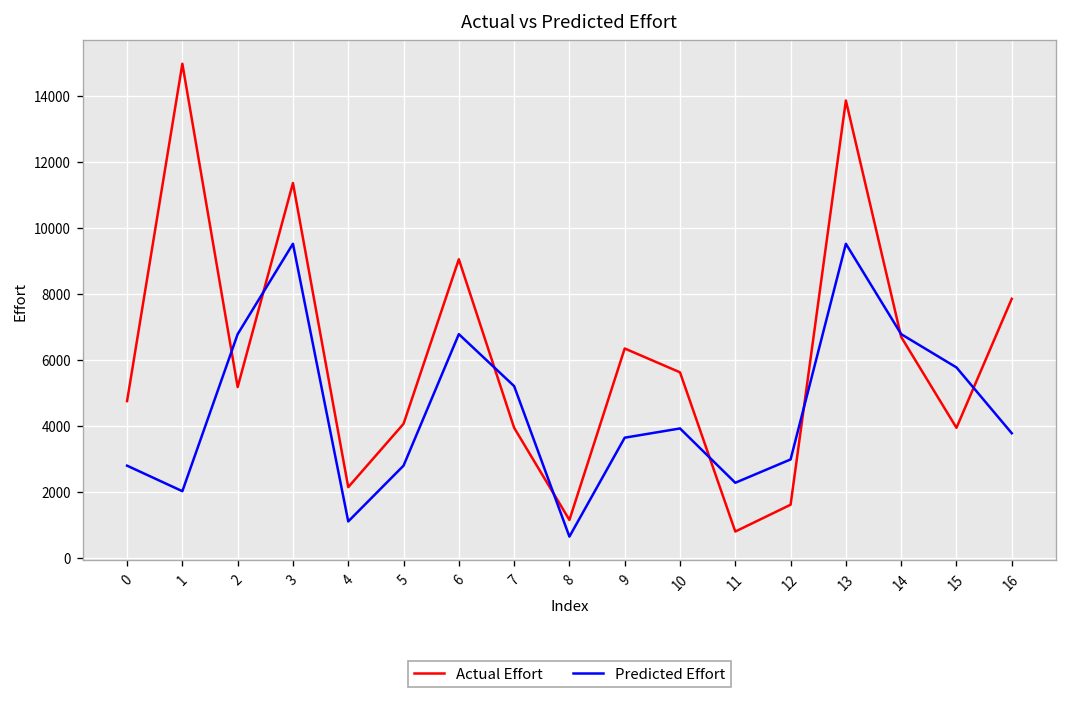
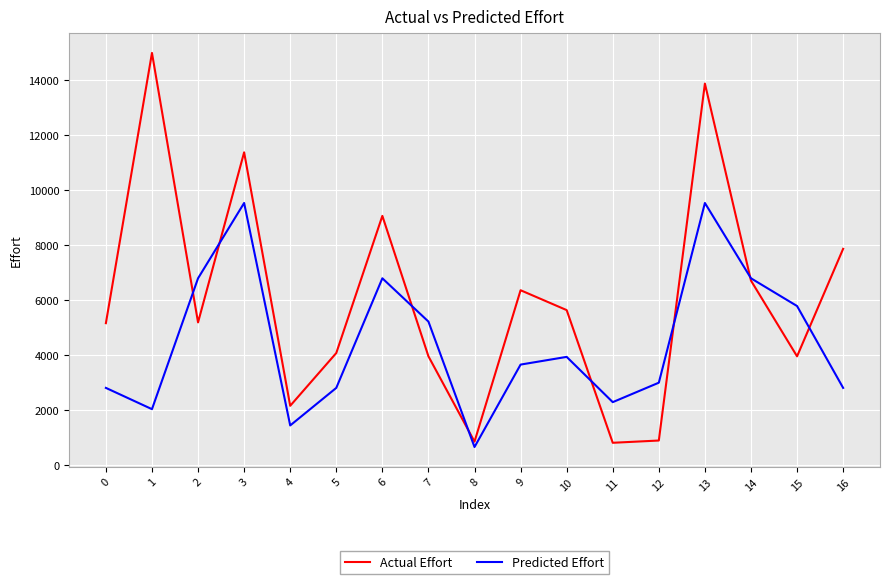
  {
    "Actual Effort": {
-     "0": 4800,
+     "0": 5200,
      "1": 15000,
      "2": 5200,
      "3": 11400,
      "4": 2100,
      "5": 4100,
      "6": 9100,
      "7": 3900,
-     "8": 1200,
+     "8": 800,
      "9": 6300,
      "10": 5600,
      "11": 800,
-     "12": 1600,
+     "12": 900,
      "13": 13900,
      "15": 3900,
      "16": 7900
    },
    "Predicted Effort": {
      "0": 2800,
      "1": 2000,
      "2": 6800,
      "3": 9500,
-     "4": 1100,
+     "4": 1400,
      "5": 2800,
      "6": 6800,
      "7": 5200,
      "8": 700,
      "9": 3600,
      "10": 3900,
      "11": 2300,
      "12": 3000,
      "13": 9500,
      "15": 5800,
-     "16": 3800
+     "16": 2800
    }
  }
